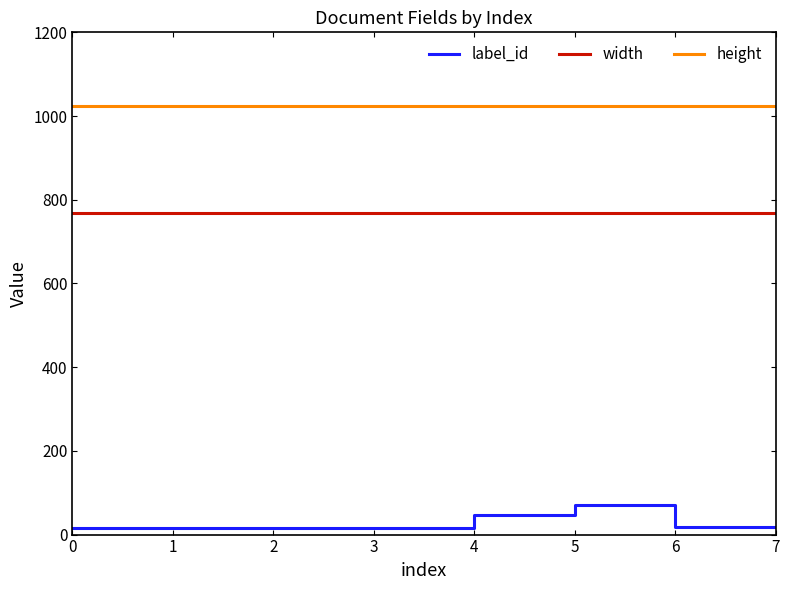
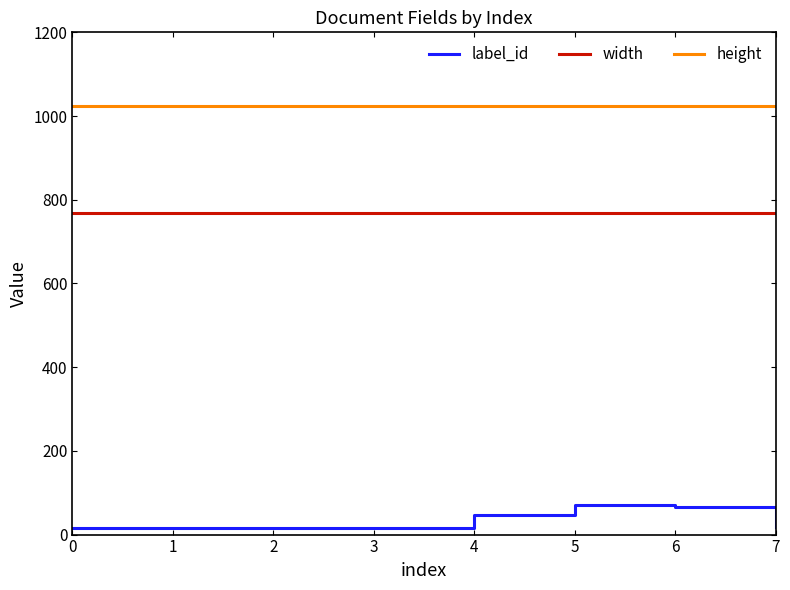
  {
    "label_id": {
      "0": 20,
      "1": 20,
      "2": 20,
      "3": 20,
      "4": 50,
      "5": 70,
-     "6": 20,
+     "6": 70,
      "7": 20
    },
    "width": {
      "0": 770,
      "1": 770,
      "2": 770,
      "3": 770,
      "4": 770,
      "5": 770,
      "6": 770,
      "7": 770
    },
    "height": {
      "0": 1020,
      "1": 1020,
      "2": 1020,
      "3": 1020,
      "4": 1020,
      "5": 1020,
      "6": 1020,
      "7": 1020
    }
  }
